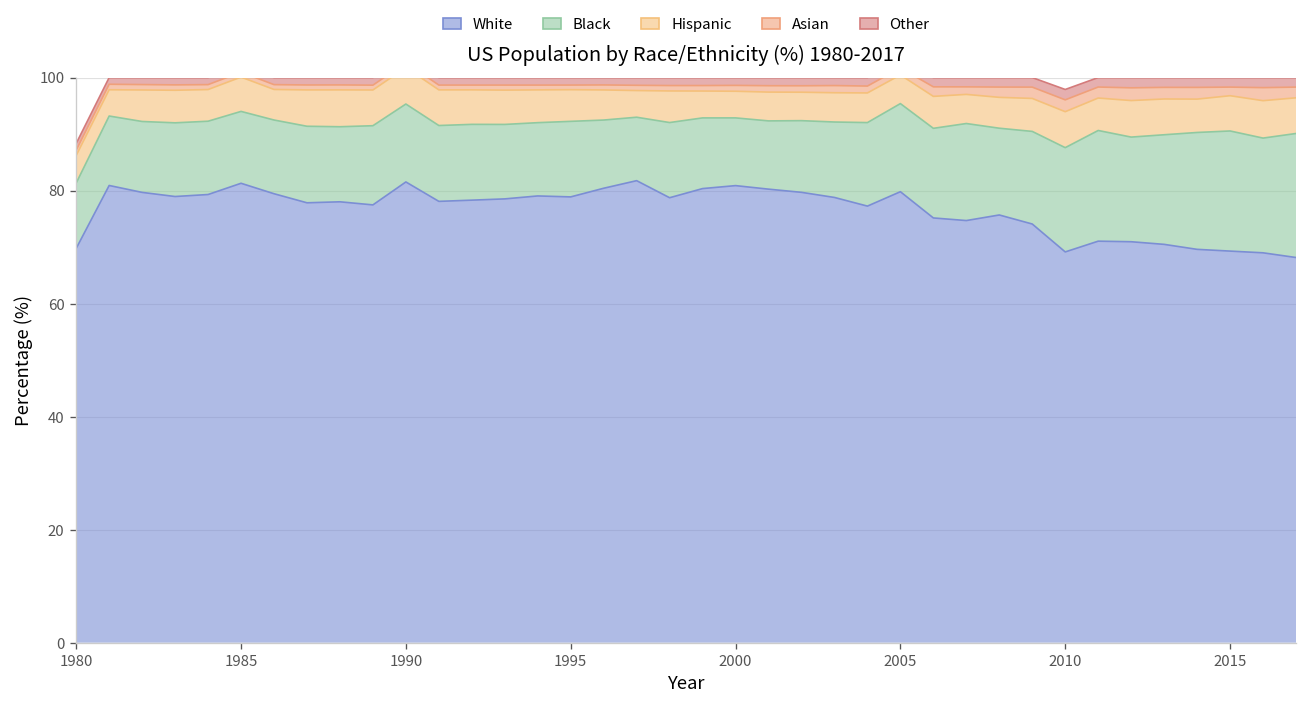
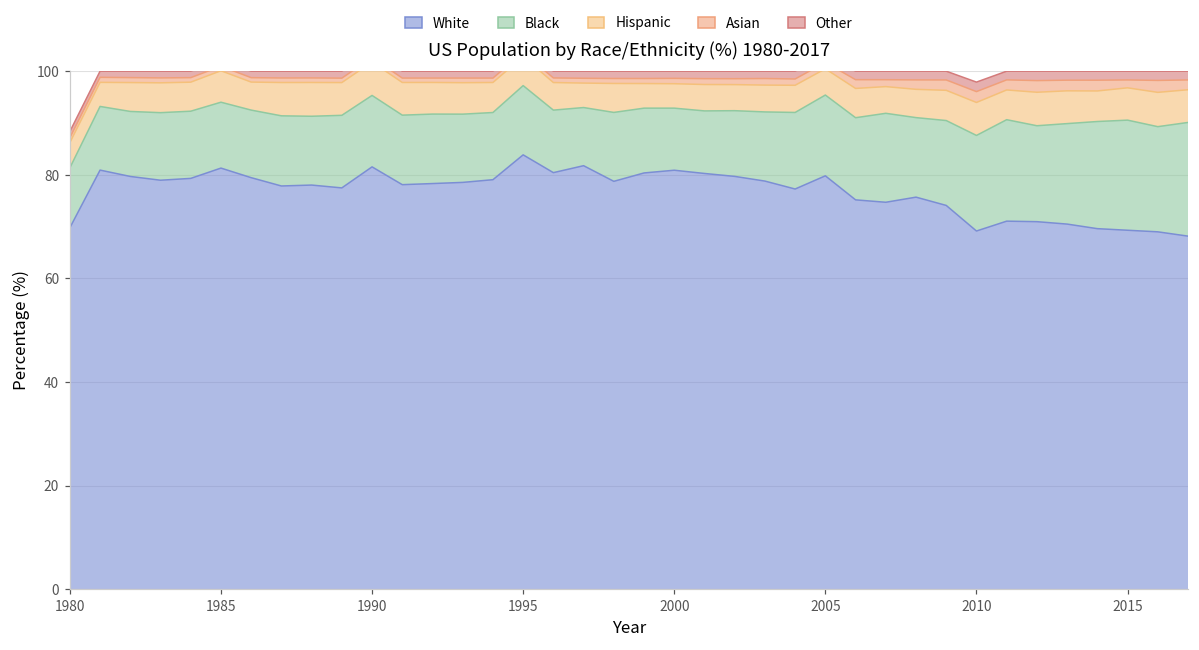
  {
    "White": {
      "1980": 70,
      "1985": 81,
      "1990": 82,
-     "1995": 79,
+     "1995": 84,
      "2000": 81,
      "2005": 80,
      "2010": 69,
      "2015": 69
    },
    "Black": {
      "1980": 12,
      "1985": 13,
      "1990": 14,
      "1995": 13,
      "2000": 12,
      "2005": 16,
      "2010": 18,
      "2015": 21
    }
  }
